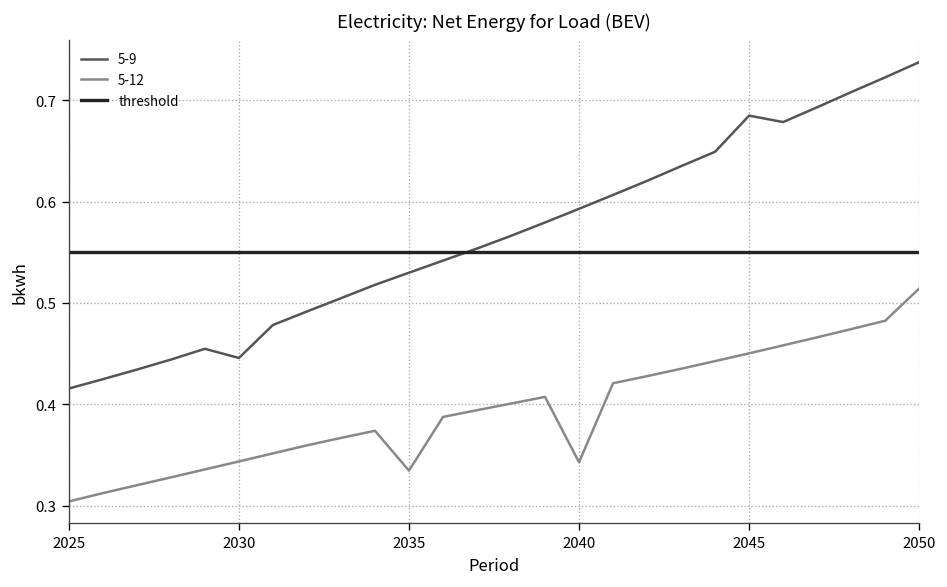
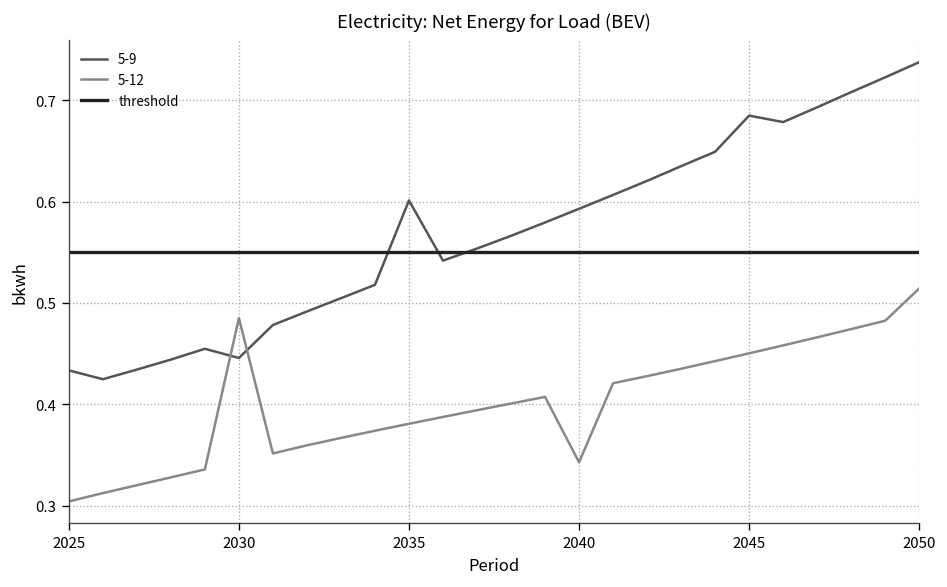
  {
    "5-9": {
-     "2025": 0.42,
+     "2025": 0.43,
      "2030": 0.45,
-     "2035": 0.53,
+     "2035": 0.60,
      "2040": 0.59,
      "2045": 0.68,
      "2050": 0.74
    },
    "5-12": {
      "2025": 0.30,
-     "2030": 0.34,
-     "2035": 0.33,
+     "2030": 0.49,
+     "2035": 0.38,
      "2040": 0.34,
      "2045": 0.45,
      "2050": 0.51
    }
  }
